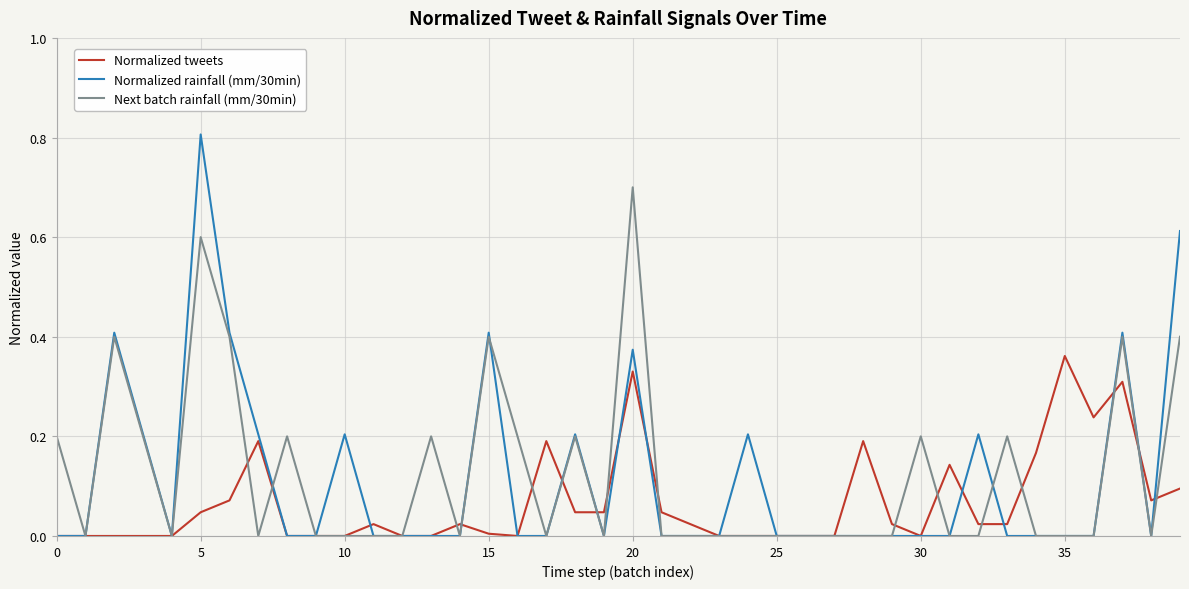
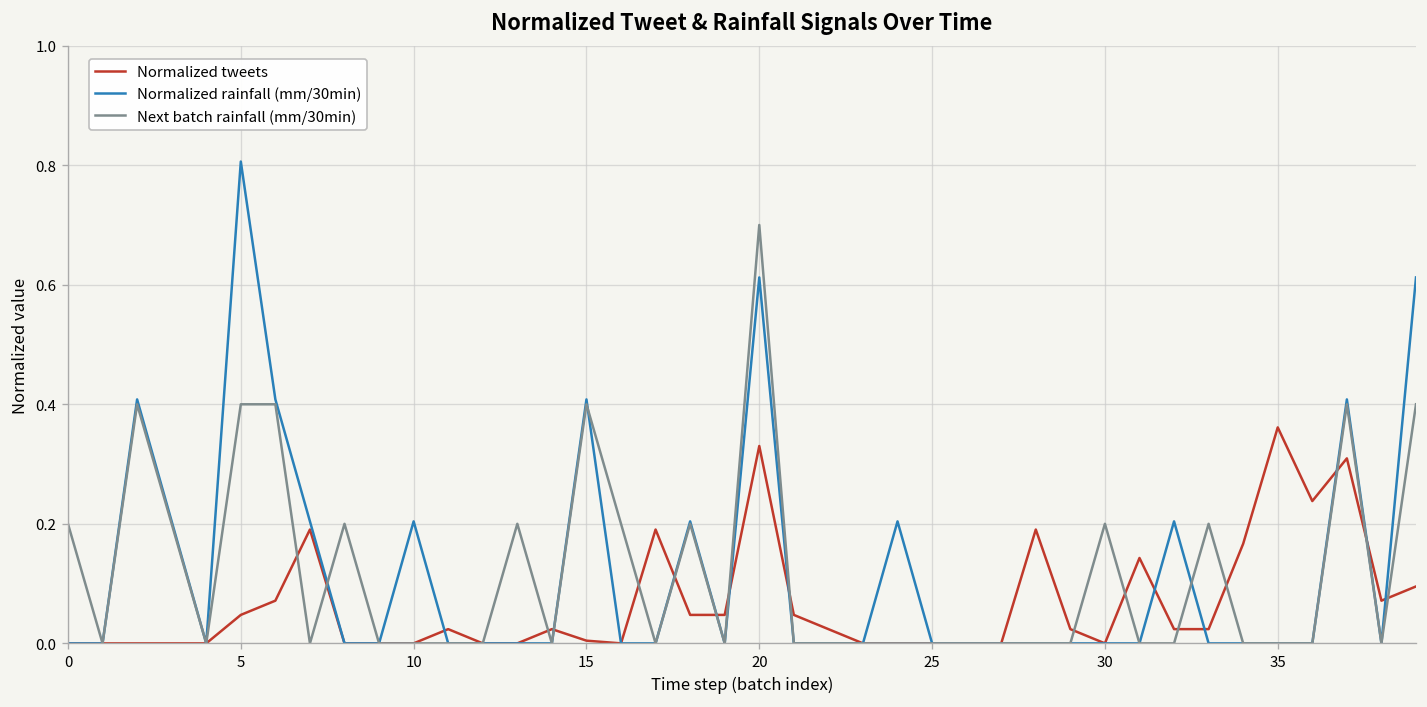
  {
    "Normalized tweets": {
      "5": 0.05,
      "15": 0.00,
      "20": 0.33,
      "35": 0.36
    },
    "Normalized rainfall (mm/30min)": {
      "5": 0.81,
      "10": 0.20,
      "15": 0.41,
-     "20": 0.37
+     "20": 0.61
    },
    "Next batch rainfall (mm/30min)": {
      "0": 0.2,
-     "5": 0.6,
+     "5": 0.4,
      "15": 0.4,
      "20": 0.7,
      "30": 0.2
    }
  }
